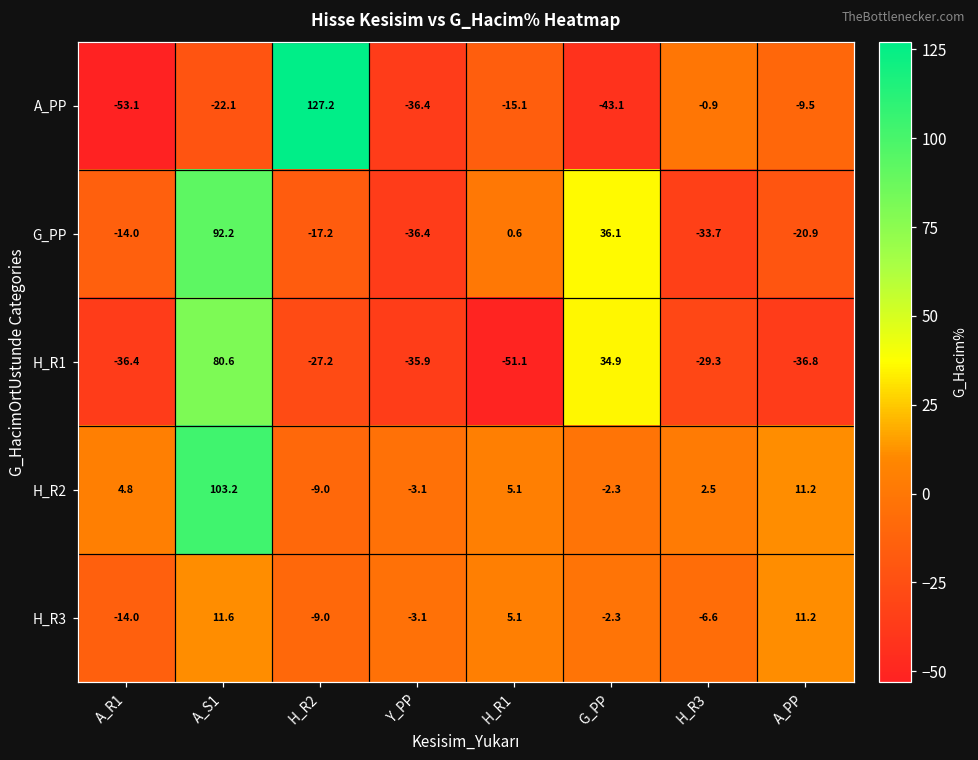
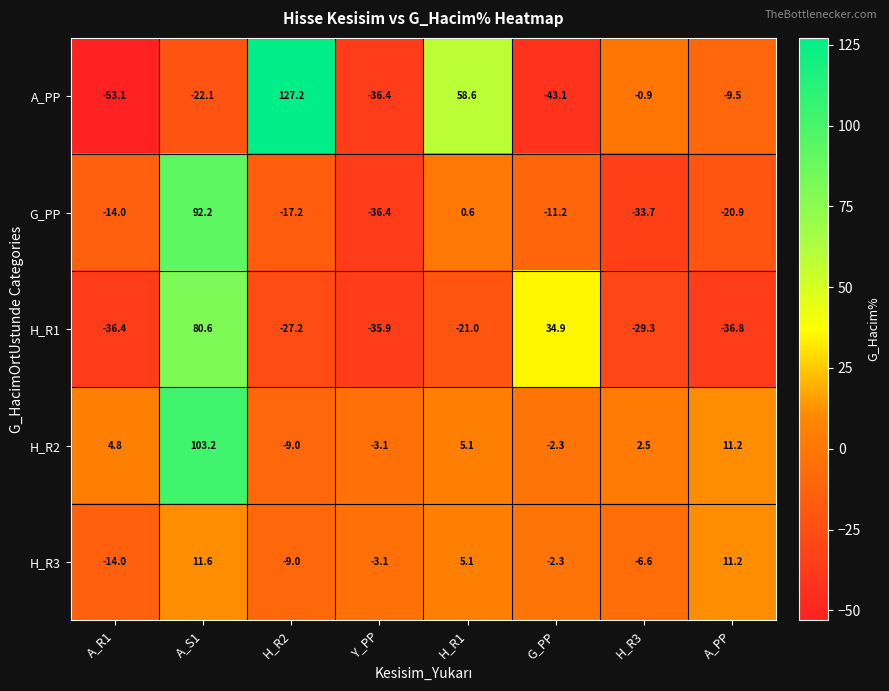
  {
    "A_PP": {
      "A_R1": -53.1,
      "A_S1": -22.1,
      "H_R2": 127.2,
      "Y_PP": -36.4,
-     "H_R1": -15.1,
+     "H_R1": 58.6,
      "G_PP": -43.1,
      "H_R3": -0.9,
      "A_PP": -9.5
    },
    "G_PP": {
      "A_R1": -14.0,
      "A_S1": 92.2,
      "H_R2": -17.2,
      "Y_PP": -36.4,
      "H_R1": 0.6,
-     "G_PP": 36.1,
+     "G_PP": -11.2,
      "H_R3": -33.7,
      "A_PP": -20.9
    },
    "H_R1": {
      "A_R1": -36.4,
      "A_S1": 80.6,
      "H_R2": -27.2,
      "Y_PP": -35.9,
-     "H_R1": -51.1,
+     "H_R1": -21.0,
      "G_PP": 34.9,
      "H_R3": -29.3,
      "A_PP": -36.8
    },
    "H_R2": {
      "A_R1": 4.8,
      "A_S1": 103.2,
      "H_R2": -9.0,
      "Y_PP": -3.1,
      "H_R1": 5.1,
      "G_PP": -2.3,
      "H_R3": 2.5,
      "A_PP": 11.2
    },
    "H_R3": {
      "A_R1": -14.0,
      "A_S1": 11.6,
      "H_R2": -9.0,
      "Y_PP": -3.1,
      "H_R1": 5.1,
      "G_PP": -2.3,
      "H_R3": -6.6,
      "A_PP": 11.2
    }
  }
